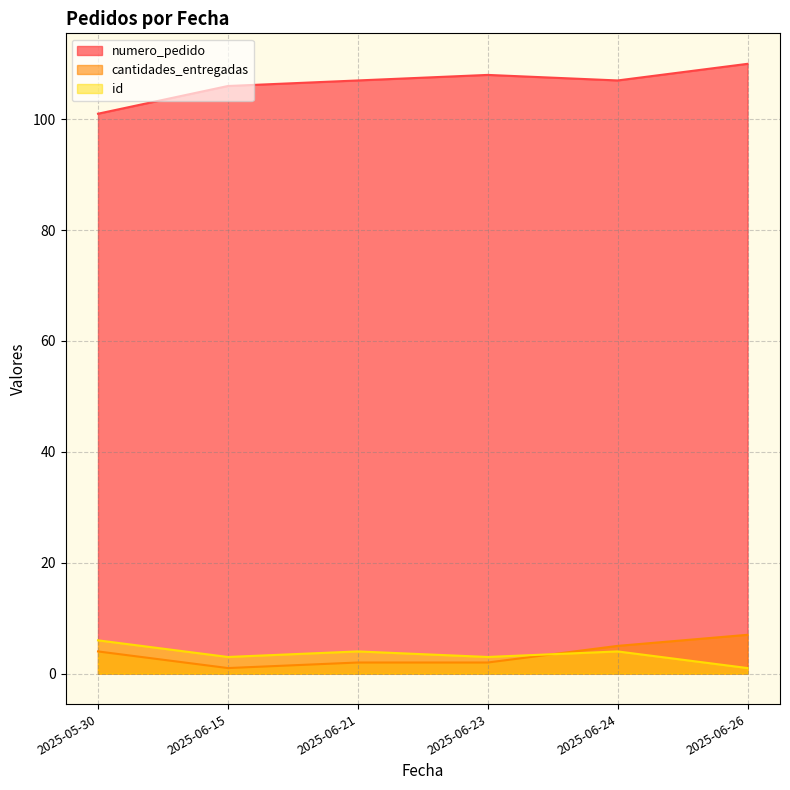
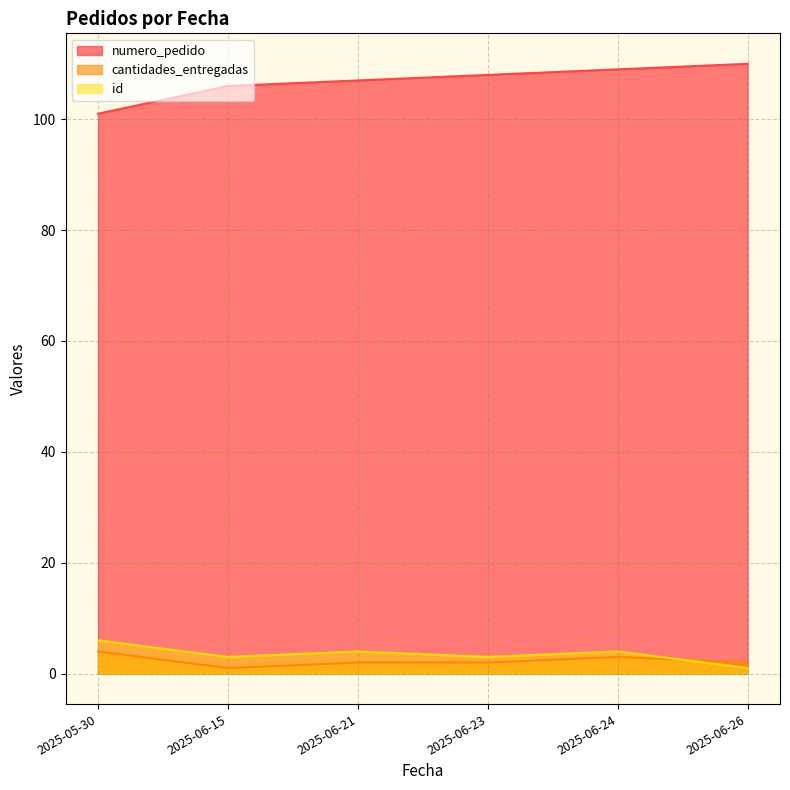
  {
    "numero_pedido": {
      "2025-05-30": 101,
      "2025-06-21": 107,
      "2025-06-23": 108,
-     "2025-06-24": 107,
+     "2025-06-24": 109,
      "2025-06-26": 110
    },
    "cantidades_entregadas": {
      "2025-05-30": 4,
      "2025-06-15": 1,
      "2025-06-21": 2,
      "2025-06-23": 2,
-     "2025-06-24": 5,
-     "2025-06-26": 7
+     "2025-06-24": 3,
+     "2025-06-26": 2
    },
    "id": {
      "2025-05-30": 6,
      "2025-06-15": 3,
      "2025-06-21": 4,
      "2025-06-23": 3,
      "2025-06-24": 4,
      "2025-06-26": 1
    }
  }
